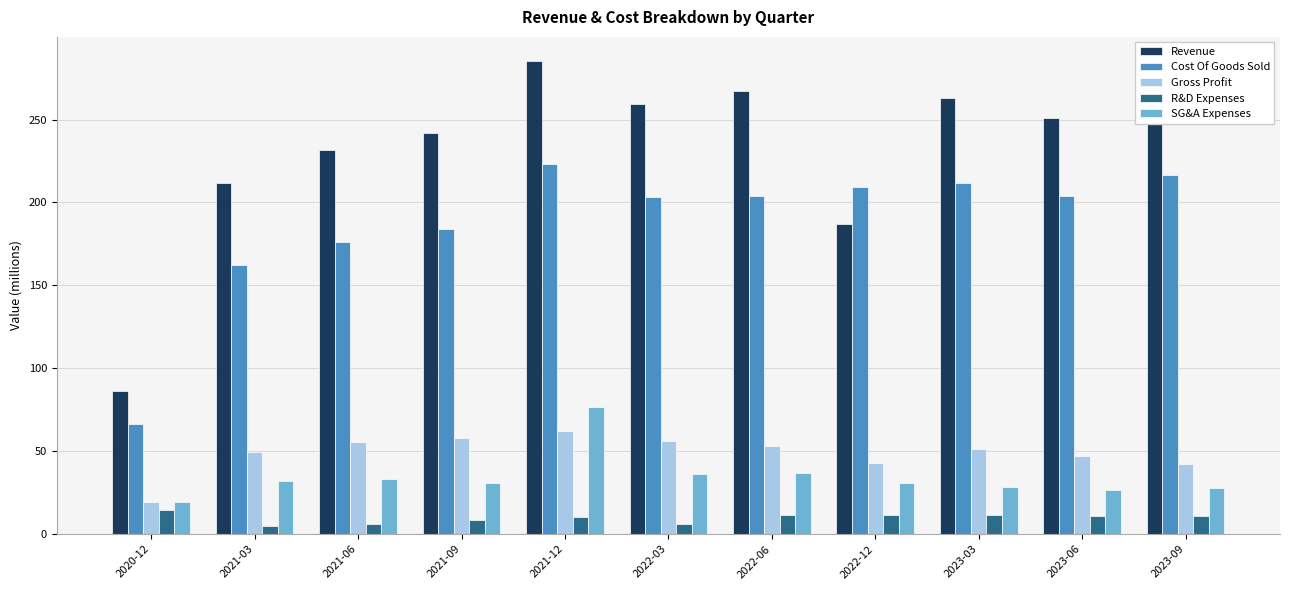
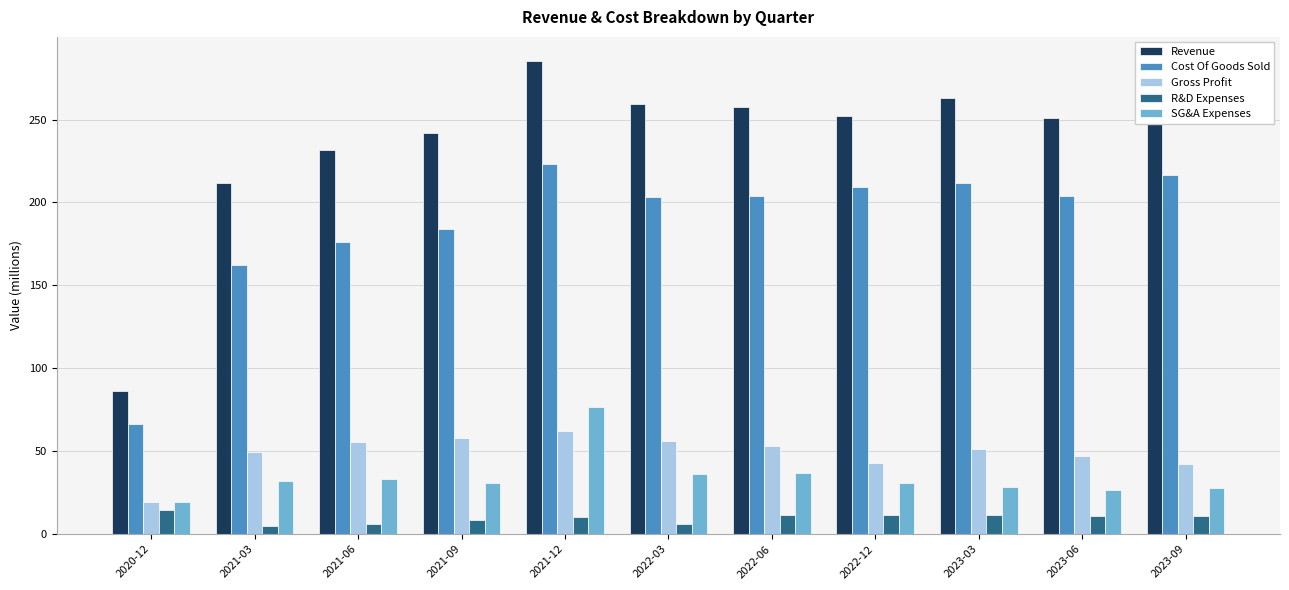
  {
    "Revenue": {
      "2020-12": 86,
      "2021-03": 212,
      "2021-06": 232,
      "2021-09": 242,
      "2021-12": 286,
      "2022-03": 260,
-     "2022-06": 267,
-     "2022-12": 187,
+     "2022-06": 258,
+     "2022-12": 252,
      "2023-03": 263,
      "2023-06": 251
    },
    "Gross Profit": {
      "2020-12": 20,
      "2021-03": 49,
      "2021-06": 56,
      "2021-09": 58,
      "2021-12": 62,
      "2022-03": 56,
      "2022-06": 53,
      "2022-12": 43,
      "2023-03": 51,
      "2023-06": 47,
      "2023-09": 42
    },
    "R&D Expenses": {
      "2020-12": 14,
      "2021-03": 5,
      "2021-06": 6,
      "2021-09": 8,
      "2021-12": 10,
      "2022-03": 6,
      "2022-06": 11,
      "2022-12": 11,
      "2023-03": 12,
      "2023-06": 11,
      "2023-09": 11
    }
  }
